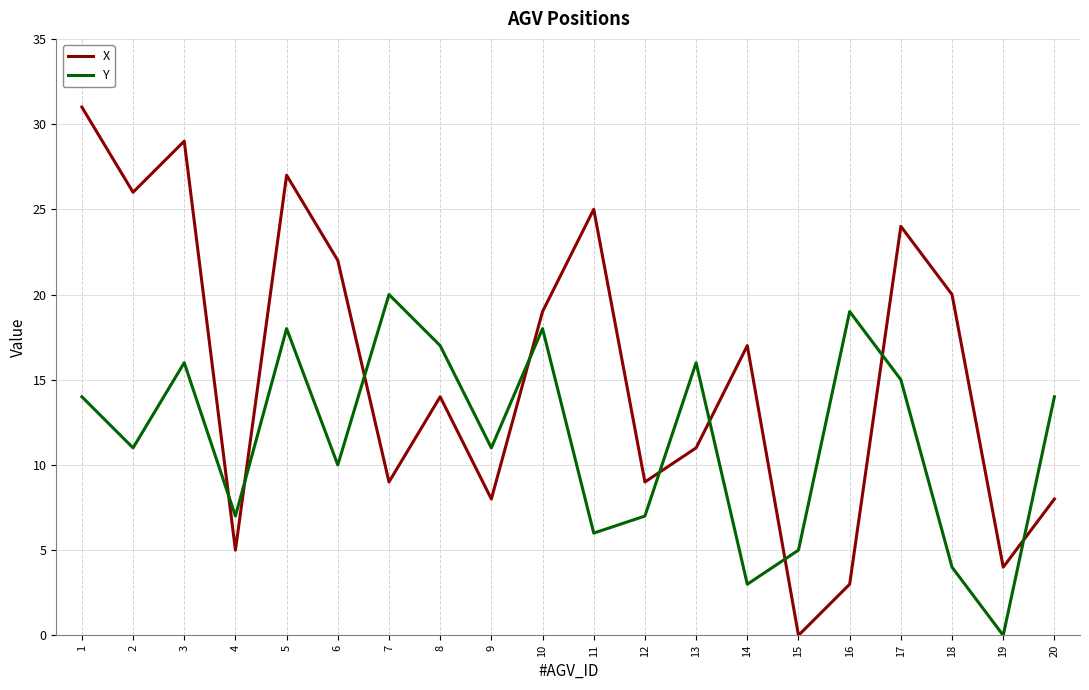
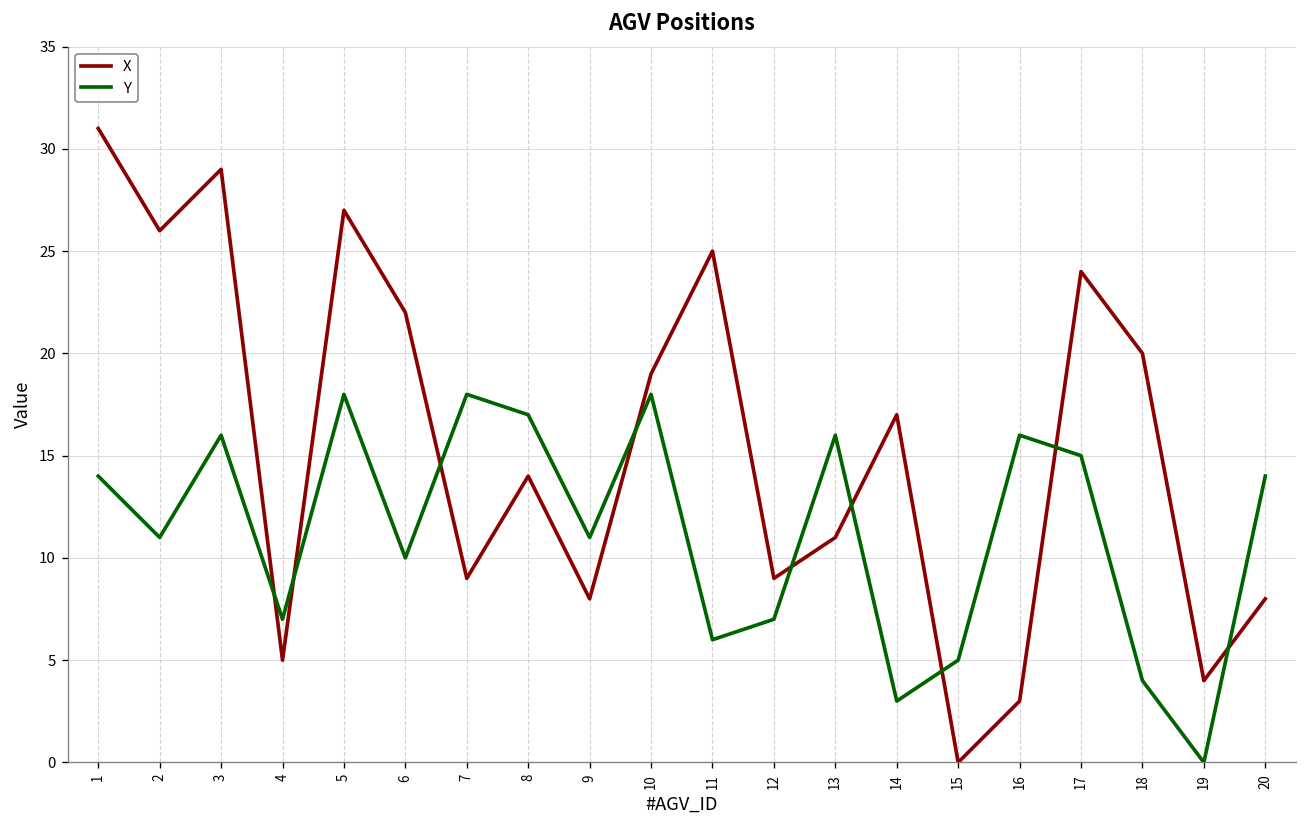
  {
    "X": {
      "1": 31,
      "2": 26,
      "3": 29,
      "4": 5,
      "5": 27,
      "6": 22,
      "7": 9,
      "8": 14,
      "9": 8,
      "10": 19,
      "11": 25,
      "12": 9,
      "13": 11,
      "14": 17,
      "15": 0,
      "16": 3,
      "17": 24,
      "18": 20,
      "19": 4,
      "20": 8
    },
    "Y": {
      "1": 14,
      "2": 11,
      "3": 16,
      "4": 7,
      "5": 18,
      "6": 10,
-     "7": 20,
+     "7": 18,
      "8": 17,
      "9": 11,
      "10": 18,
      "11": 6,
      "12": 7,
      "13": 16,
      "14": 3,
      "15": 5,
-     "16": 19,
+     "16": 16,
      "17": 15,
      "18": 4,
      "19": 0,
      "20": 14
    }
  }
